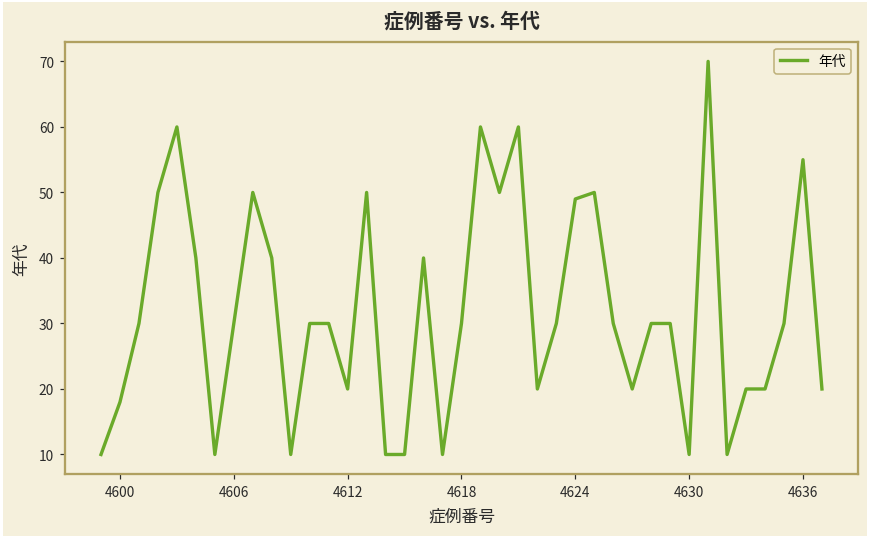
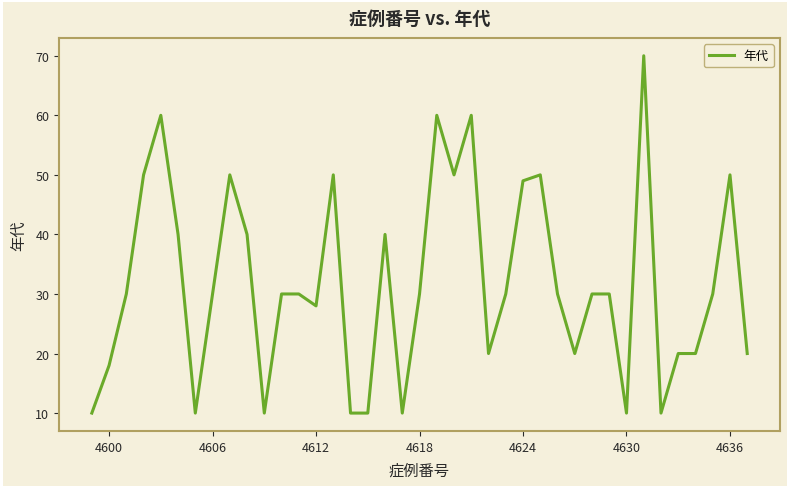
  {
    "4600": 18,
    "4606": 30,
-   "4612": 20,
+   "4612": 28,
    "4618": 30,
    "4624": 49,
    "4630": 10,
-   "4636": 55
+   "4636": 50
  }
